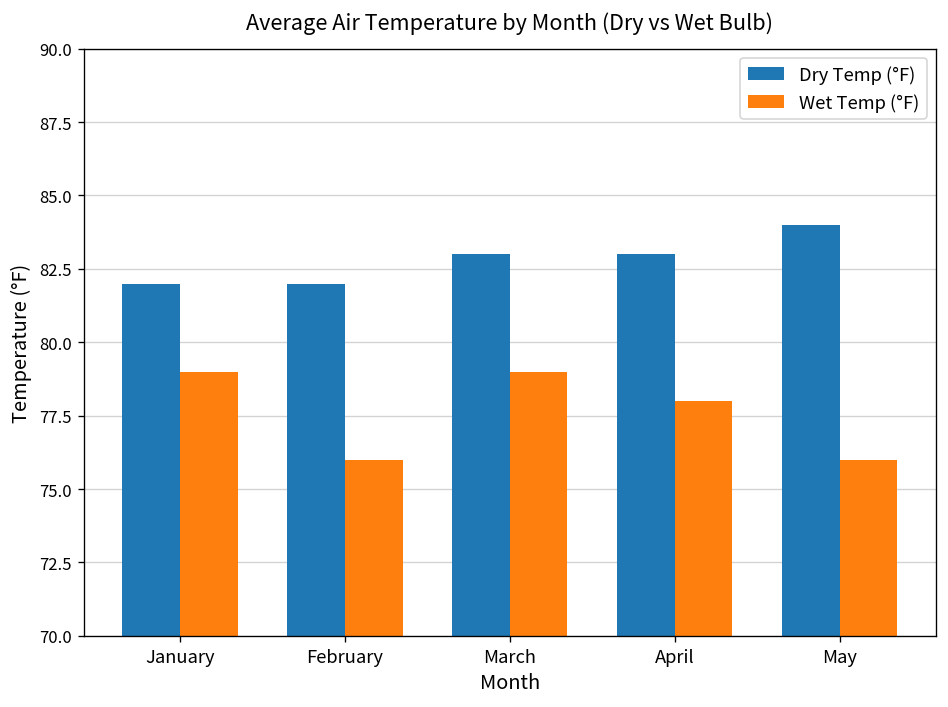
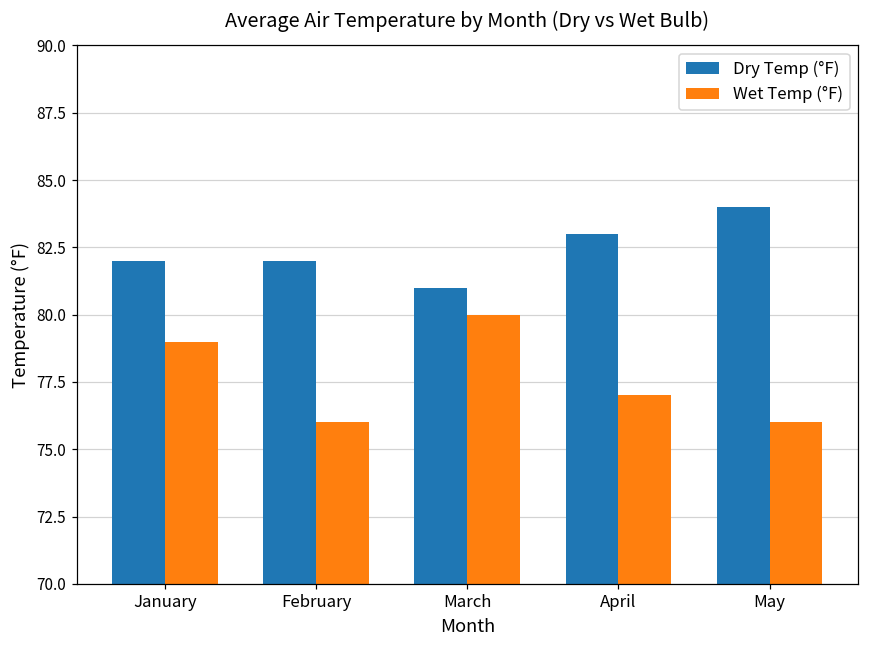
  {
    "Dry Temp (°F)": {
      "January": 82,
      "February": 82,
-     "March": 83,
+     "March": 81,
      "April": 83,
      "May": 84
    },
    "Wet Temp (°F)": {
      "January": 79,
      "February": 76,
-     "March": 79,
-     "April": 78,
+     "March": 80,
+     "April": 77,
      "May": 76
    }
  }
